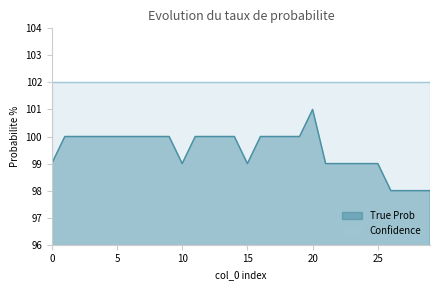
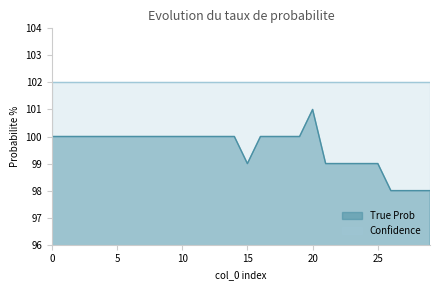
  {
    "True Prob": {
-     "0": 99,
+     "0": 100,
      "5": 100,
-     "10": 99,
+     "10": 100,
      "15": 99,
      "20": 101,
      "25": 99
    },
    "Confidence": {
      "0": 102,
      "5": 102,
      "10": 102,
      "15": 102,
      "20": 102,
      "25": 102
    }
  }
